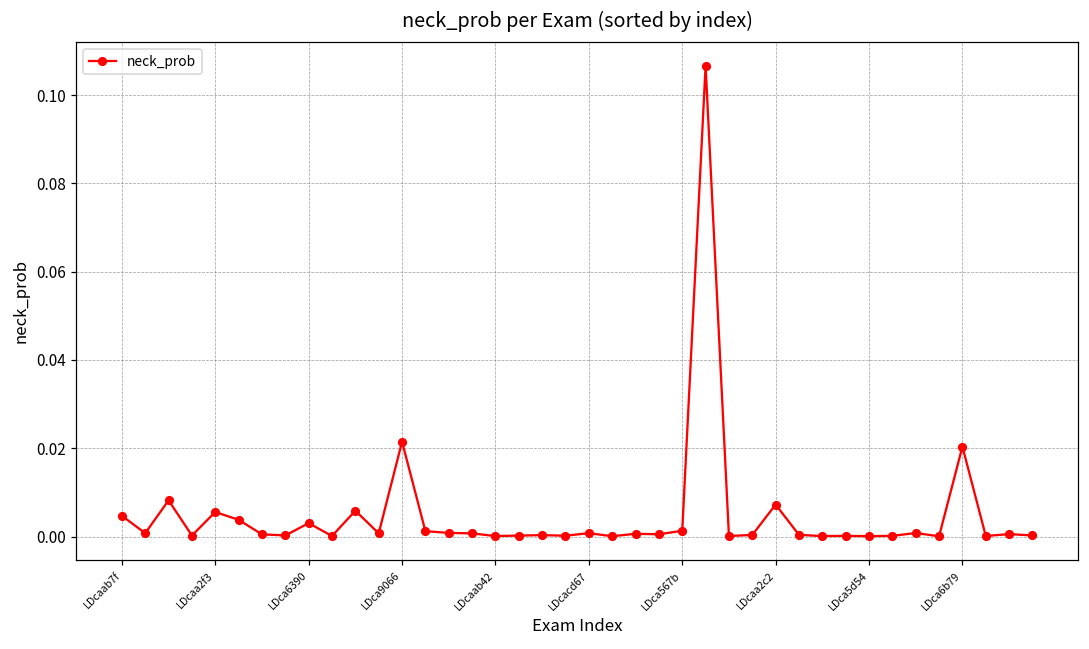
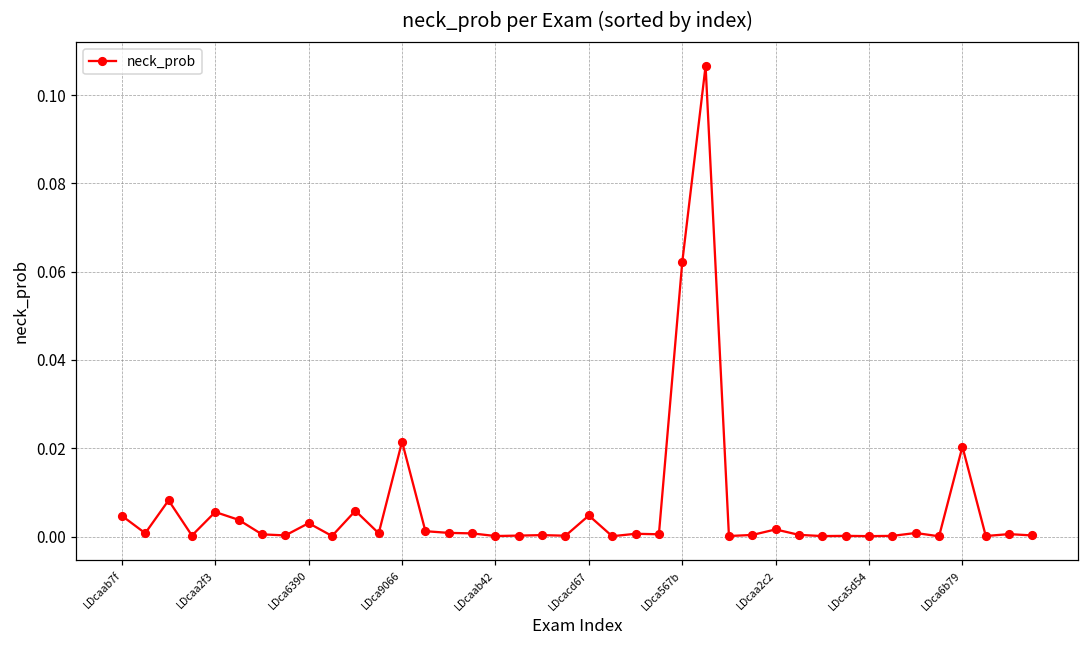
  {
    "LDcaab7f": 0.005,
    "LDcaa2f3": 0.006,
    "LDca6390": 0.003,
    "LDca9066": 0.021,
    "LDcaab42": 0.000,
-   "LDcacd67": 0.001,
-   "LDca567b": 0.001,
-   "LDcaa2c2": 0.007,
+   "LDcacd67": 0.005,
+   "LDca567b": 0.062,
+   "LDcaa2c2": 0.002,
    "LDca5d54": 0.000,
    "LDca6b79": 0.020
  }
